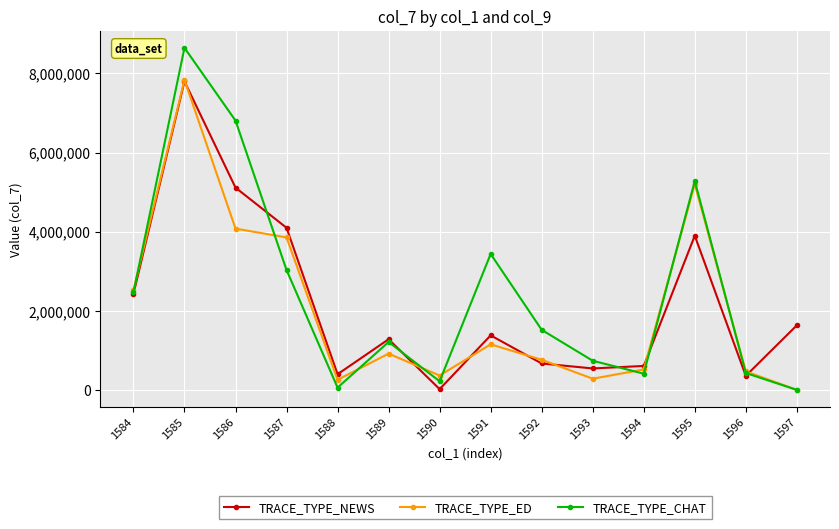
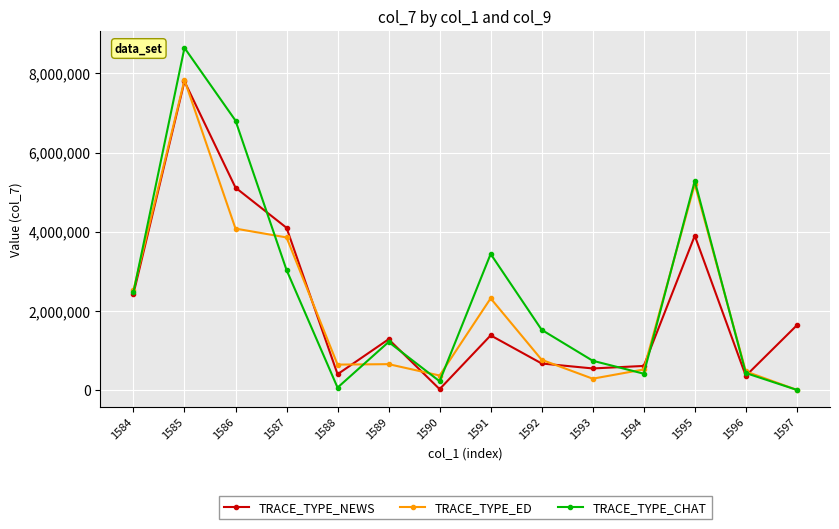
  {
    "TRACE_TYPE_NEWS": {
      "1586": "5,100,000",
      "1587": "4,100,000",
      "1588": "400,000",
      "1589": "1,300,000",
      "1590": "0",
      "1591": "1,400,000",
      "1592": "700,000",
      "1593": "500,000",
      "1594": "600,000",
      "1595": "3,900,000",
      "1596": "400,000",
      "1597": "1,600,000"
    },
    "TRACE_TYPE_ED": {
      "1586": "4,100,000",
      "1587": "3,900,000",
-     "1588": "300,000",
-     "1589": "900,000",
+     "1588": "600,000",
+     "1589": "700,000",
      "1590": "400,000",
-     "1591": "1,200,000",
+     "1591": "2,300,000",
      "1592": "800,000",
      "1593": "300,000",
      "1594": "500,000",
      "1595": "5,200,000"
    },
    "TRACE_TYPE_CHAT": {
      "1585": "8,600,000",
      "1586": "6,800,000",
      "1587": "3,000,000",
      "1588": "100,000",
      "1589": "1,200,000",
      "1590": "200,000",
      "1591": "3,400,000",
      "1592": "1,500,000",
      "1593": "700,000",
      "1594": "400,000",
      "1595": "5,300,000"
    }
  }
